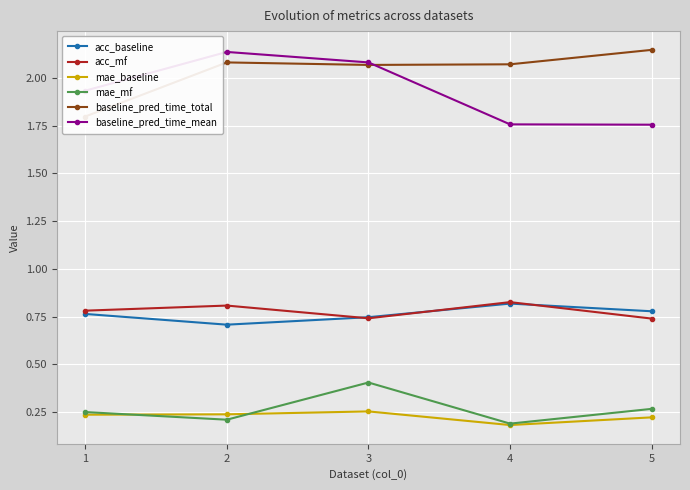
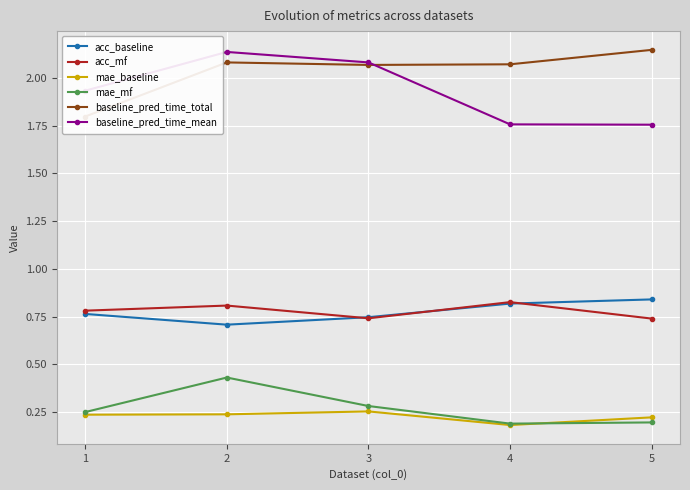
  {
    "acc_baseline": {
      "1": 0.76,
      "2": 0.71,
-     "5": 0.78
+     "5": 0.84
    },
    "mae_baseline": {
      "1": 0.24,
      "2": 0.24,
      "3": 0.25,
      "5": 0.22
    },
    "mae_mf": {
      "1": 0.25,
-     "2": 0.21,
-     "3": 0.40,
-     "5": 0.27
+     "2": 0.43,
+     "3": 0.28,
+     "5": 0.20
    },
    "baseline_pred_time_mean": {
      "2": 2.14,
      "3": 2.08,
      "4": 1.76,
      "5": 1.75
    }
  }
